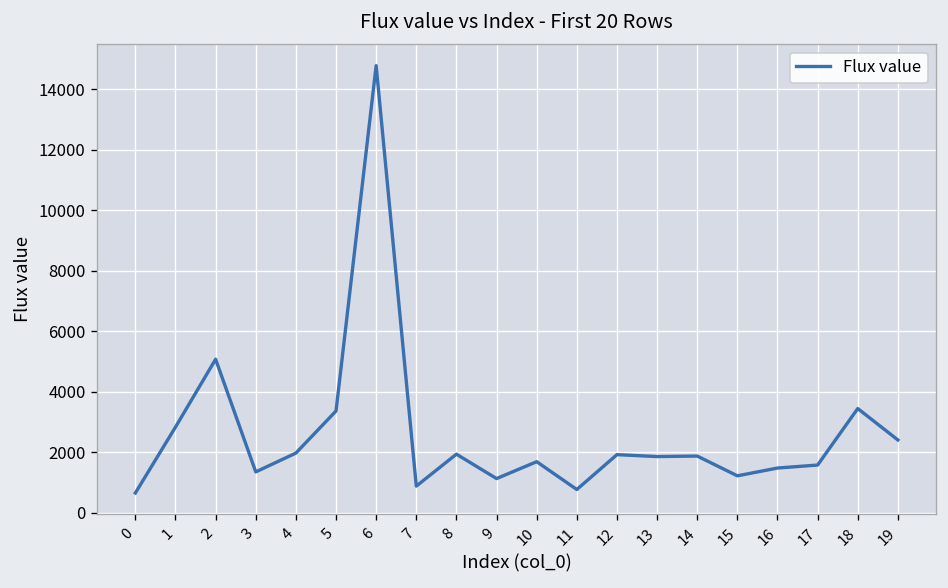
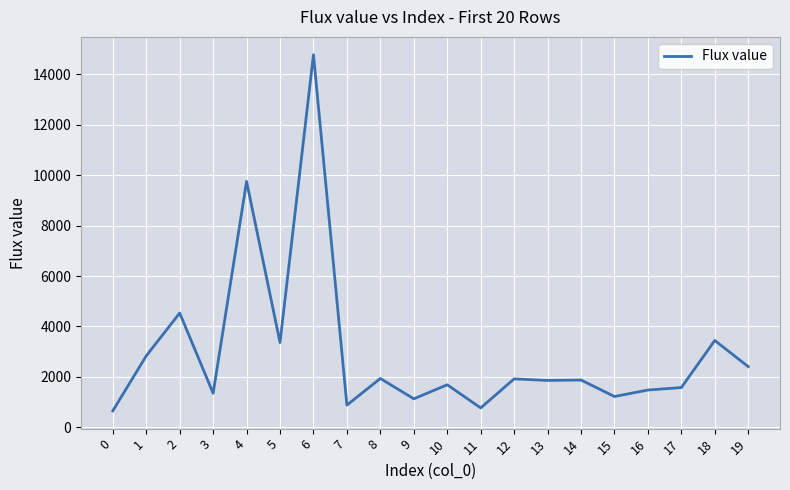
  {
    "0": 600,
    "1": 2800,
-   "2": 5100,
+   "2": 4500,
    "3": 1300,
-   "4": 2000,
+   "4": 9800,
    "5": 3400,
    "6": 14800,
    "7": 900,
    "8": 1900,
    "9": 1100,
    "10": 1700,
    "11": 800,
    "12": 1900,
    "13": 1900,
    "14": 1900,
    "15": 1200,
    "16": 1500,
    "17": 1600,
    "18": 3400,
    "19": 2400
  }
